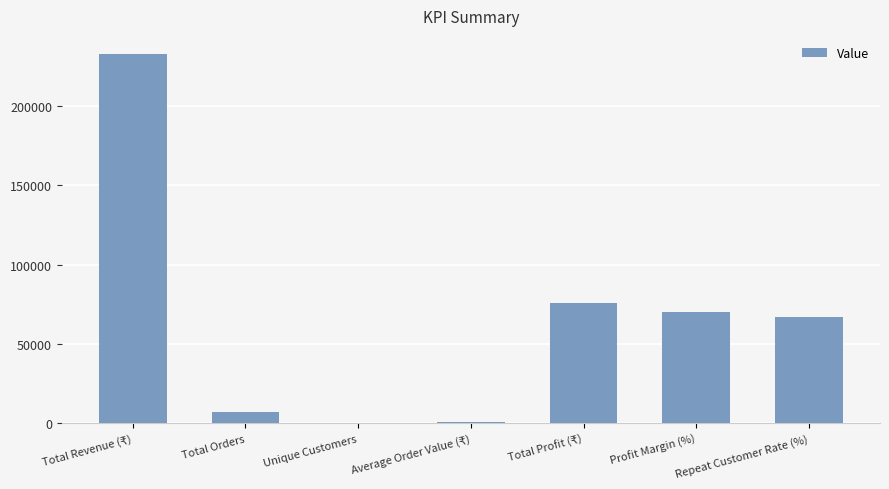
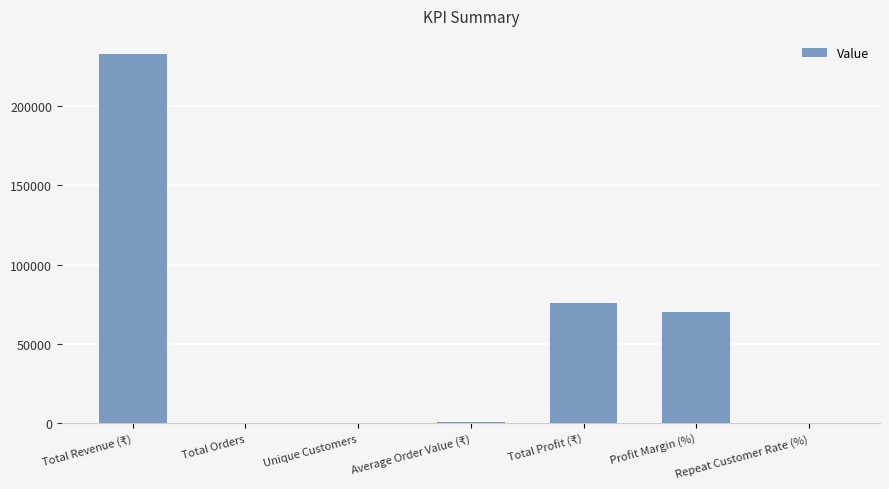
  {
    "Total Revenue (₹)": 233000,
-   "Total Orders": 7000,
+   "Total Orders": 0,
    "Total Profit (₹)": 76000,
    "Profit Margin (%)": 70000,
-   "Repeat Customer Rate (%)": 67000
+   "Repeat Customer Rate (%)": 0
  }
